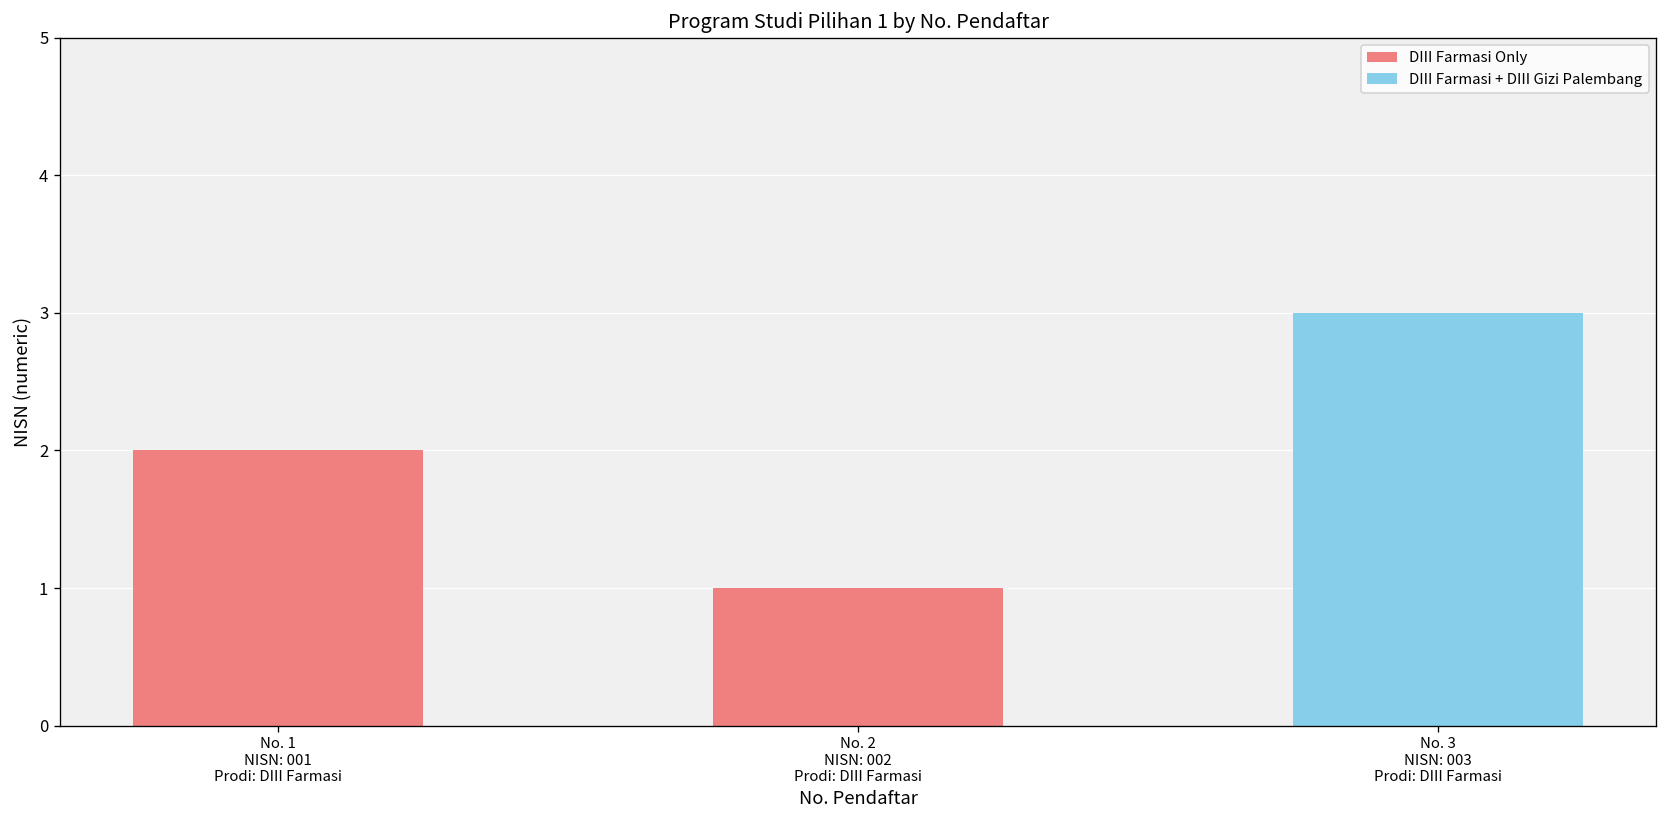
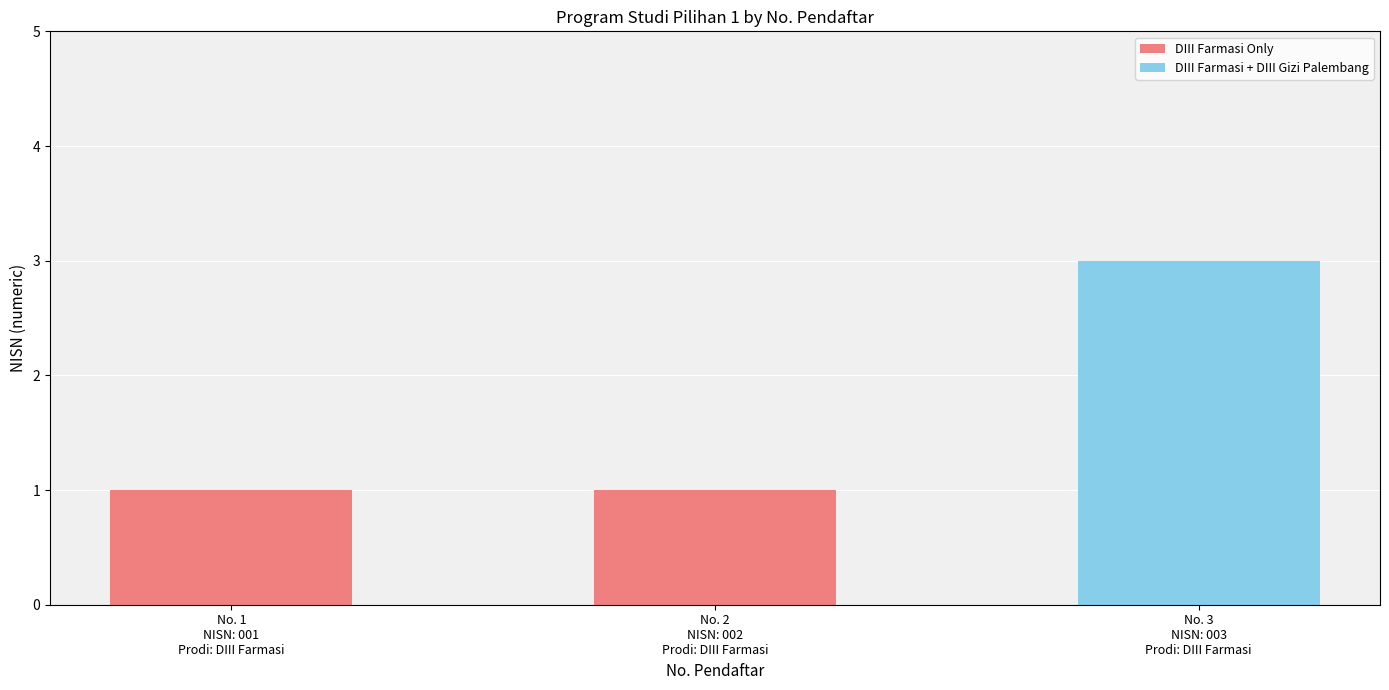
  {
-   "No. 1 NISN: 001 Prodi: DIII Farmasi": 2,
+   "No. 1 NISN: 001 Prodi: DIII Farmasi": 1,
    "No. 2 NISN: 002 Prodi: DIII Farmasi": 1,
    "No. 3 NISN: 003 Prodi: DIII Farmasi": 3
  }
